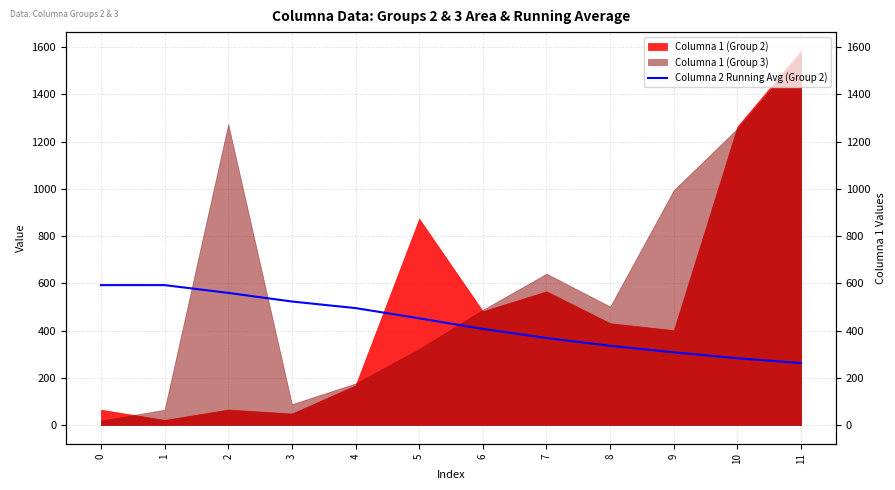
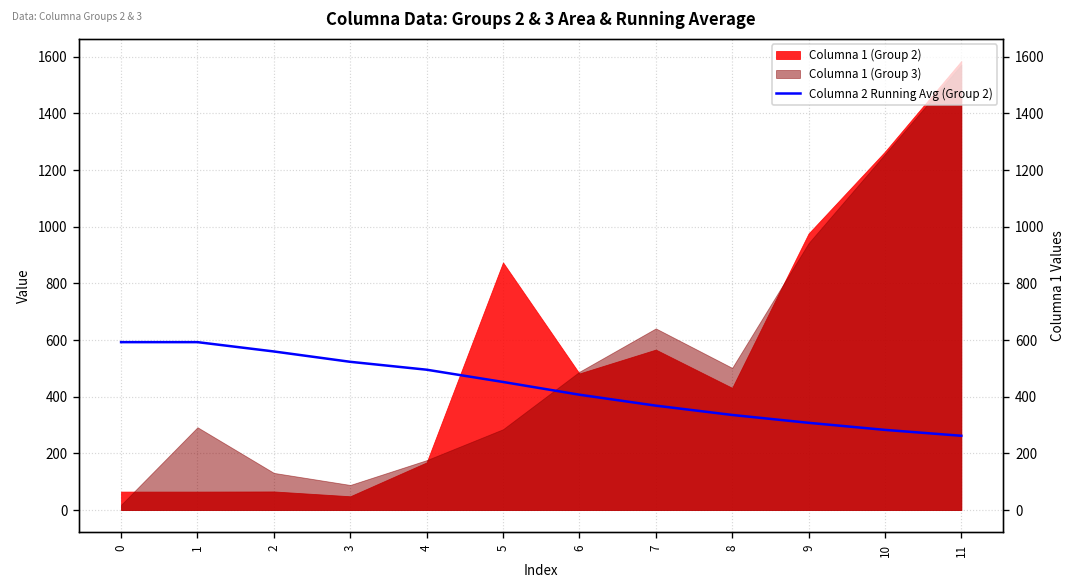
  {
    "Columna 2 Running Avg (Group 2)": {
      "0": 590,
      "1": 590,
      "2": 560,
      "3": 520,
      "4": 500,
      "5": 450,
      "6": 410,
      "7": 370,
      "8": 340,
      "9": 310,
      "10": 280,
      "11": 260
    },
    "Columna 1 (Group 2)": {
      "0": 70,
-     "1": 20,
+     "1": 70,
      "2": 70,
      "3": 50,
      "5": 870,
      "7": 570,
      "8": 430,
-     "9": 400
+     "9": 980
    },
    "Columna 1 (Group 3)": {
      "0": 20,
-     "1": 70,
-     "2": 1270,
+     "1": 290,
+     "2": 130,
      "3": 90,
-     "5": 320,
+     "5": 290,
      "7": 640,
      "8": 500,
-     "9": 1000
+     "9": 940
    }
  }
